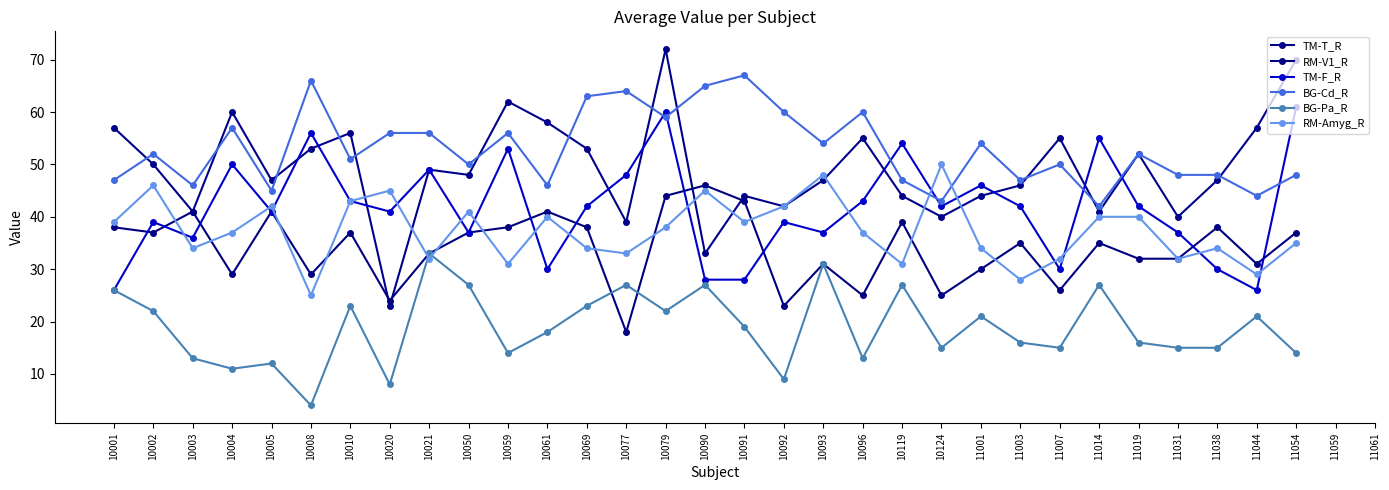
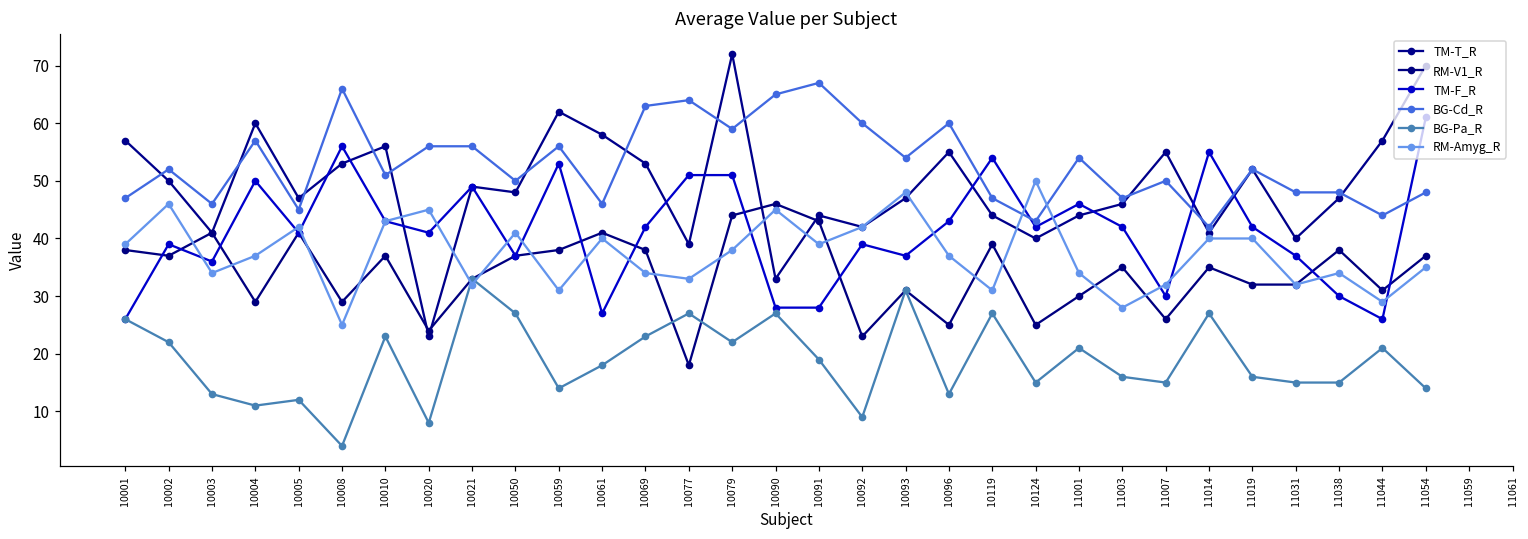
  {
    "TM-F_R": {
      "10002": 39,
      "10003": 36,
      "10004": 50,
      "10008": 56,
      "10020": 41,
      "10059": 53,
-     "10061": 30,
+     "10061": 27,
      "10069": 42,
-     "10077": 48,
-     "10079": 60,
+     "10077": 51,
+     "10079": 51,
      "10090": 28,
      "10091": 28,
      "10092": 39,
      "10093": 37,
      "10096": 43,
      "10119": 54,
      "10124": 42,
      "11001": 46,
      "11003": 42,
      "11007": 30,
      "11014": 55,
      "11019": 42,
      "11031": 37,
      "11038": 30,
      "11044": 26
    }
  }
